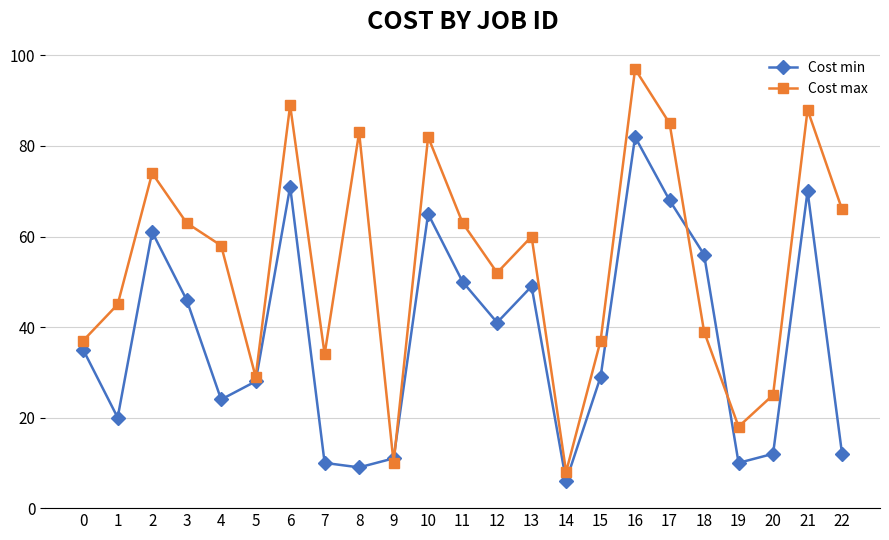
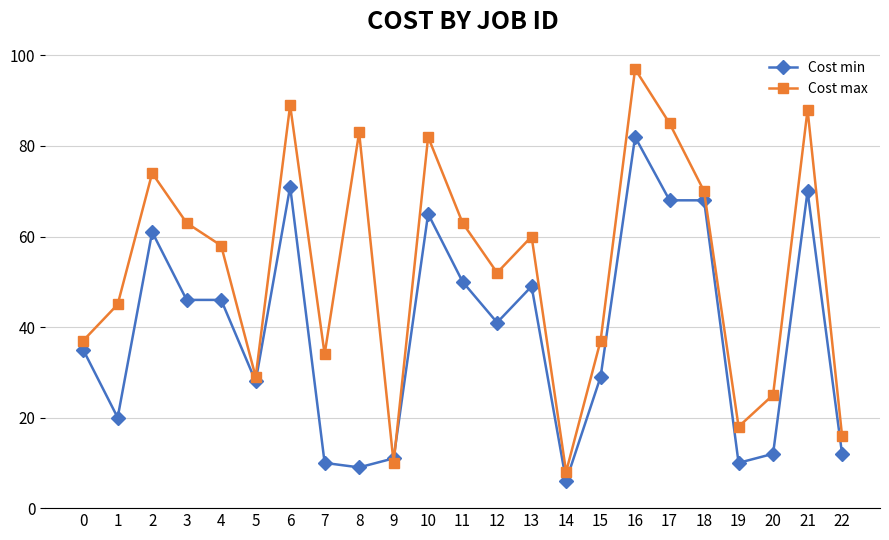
  {
    "Cost min": {
      "0": 35,
      "1": 20,
      "2": 61,
      "3": 46,
-     "4": 24,
+     "4": 46,
      "5": 28,
      "6": 71,
      "7": 10,
      "8": 9,
      "9": 11,
      "10": 65,
      "11": 50,
      "12": 41,
      "13": 49,
      "14": 6,
      "15": 29,
      "16": 82,
      "17": 68,
-     "18": 56,
+     "18": 68,
      "19": 10,
      "20": 12,
      "21": 70,
      "22": 12
    },
    "Cost max": {
      "0": 37,
      "1": 45,
      "2": 74,
      "3": 63,
      "4": 58,
      "5": 29,
      "6": 89,
      "7": 34,
      "8": 83,
      "9": 10,
      "10": 82,
      "11": 63,
      "12": 52,
      "13": 60,
      "14": 8,
      "15": 37,
      "16": 97,
      "17": 85,
-     "18": 39,
+     "18": 70,
      "19": 18,
      "20": 25,
      "21": 88,
-     "22": 66
+     "22": 16
    }
  }
